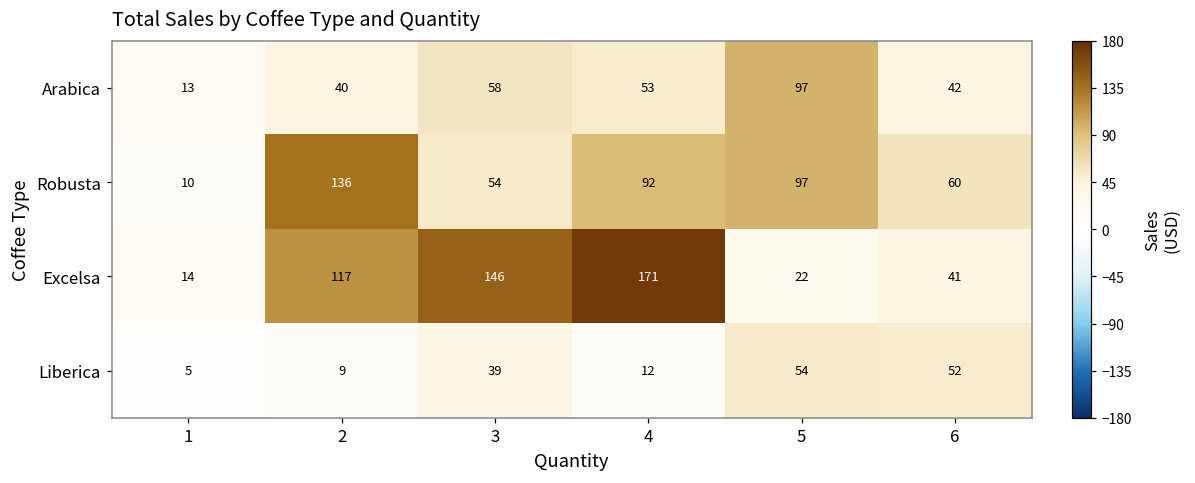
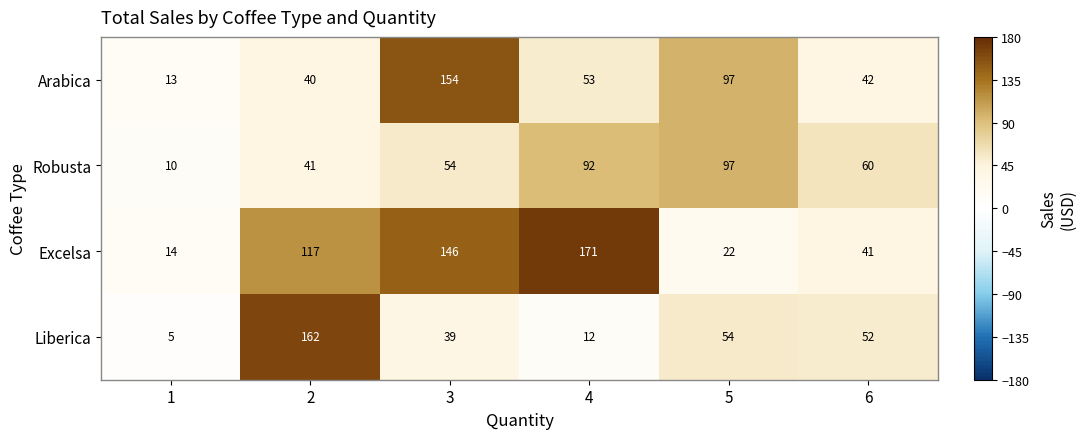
  {
    "Arabica": {
      "1": 13,
      "2": 40,
-     "3": 58,
+     "3": 154,
      "4": 53,
      "5": 97,
      "6": 42
    },
    "Robusta": {
      "1": 10,
-     "2": 136,
+     "2": 41,
      "3": 54,
      "4": 92,
      "5": 97,
      "6": 60
    },
    "Excelsa": {
      "1": 14,
      "2": 117,
      "3": 146,
      "4": 171,
      "5": 22,
      "6": 41
    },
    "Liberica": {
      "1": 5,
-     "2": 9,
+     "2": 162,
      "3": 39,
      "4": 12,
      "5": 54,
      "6": 52
    }
  }
